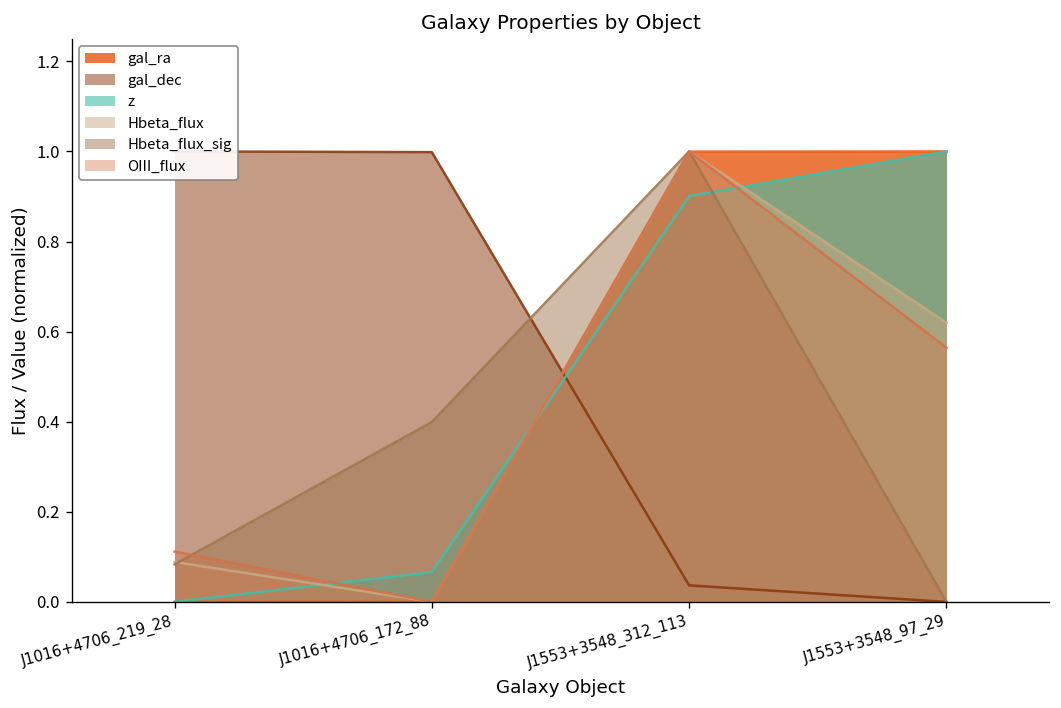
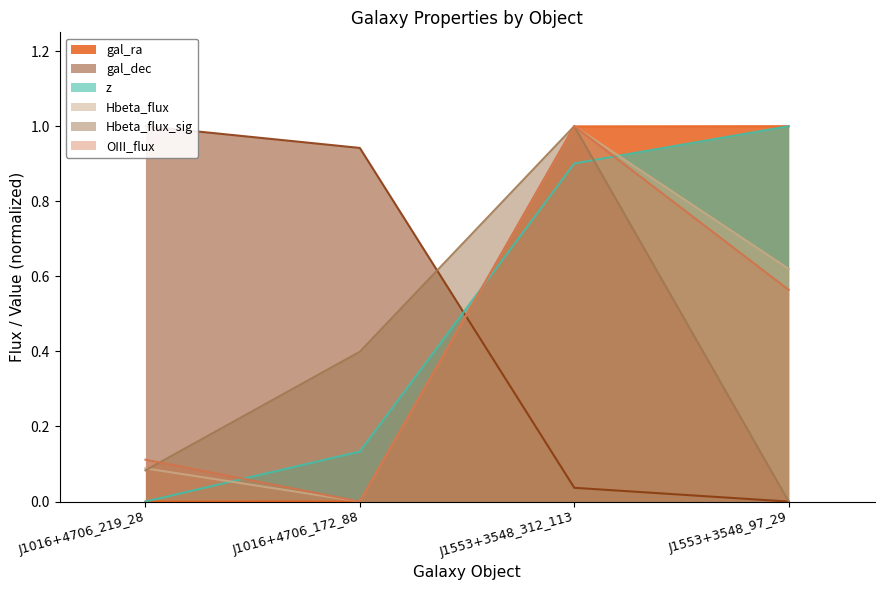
  {
    "gal_dec": {
-     "J1016+4706_172_88": 1.00,
+     "J1016+4706_172_88": 0.94,
      "J1553+3548_312_113": 0.04
    },
    "z": {
-     "J1016+4706_172_88": 0.07,
+     "J1016+4706_172_88": 0.13,
      "J1553+3548_312_113": 0.90
    }
  }
